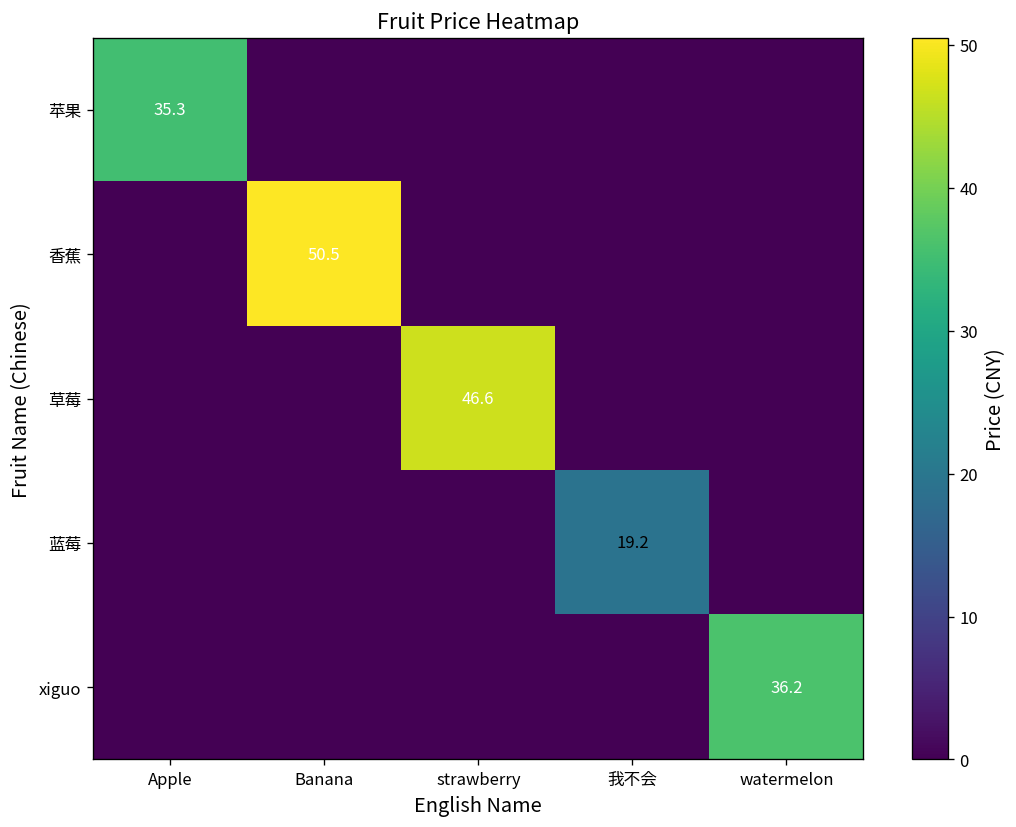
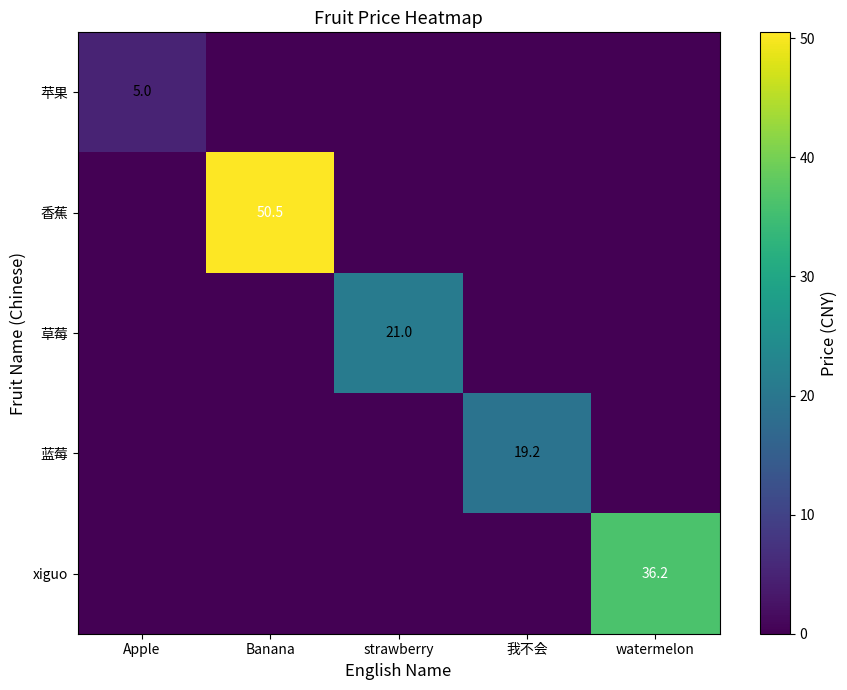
  {
    "苹果": {
-     "Apple": 35.3
+     "Apple": 5.0
    },
    "香蕉": {
      "Banana": 50.5
    },
    "草莓": {
-     "strawberry": 46.6
+     "strawberry": 21.0
    },
    "蓝莓": {
      "我不会": 19.2
    },
    "xiguo": {
      "watermelon": 36.2
    }
  }
